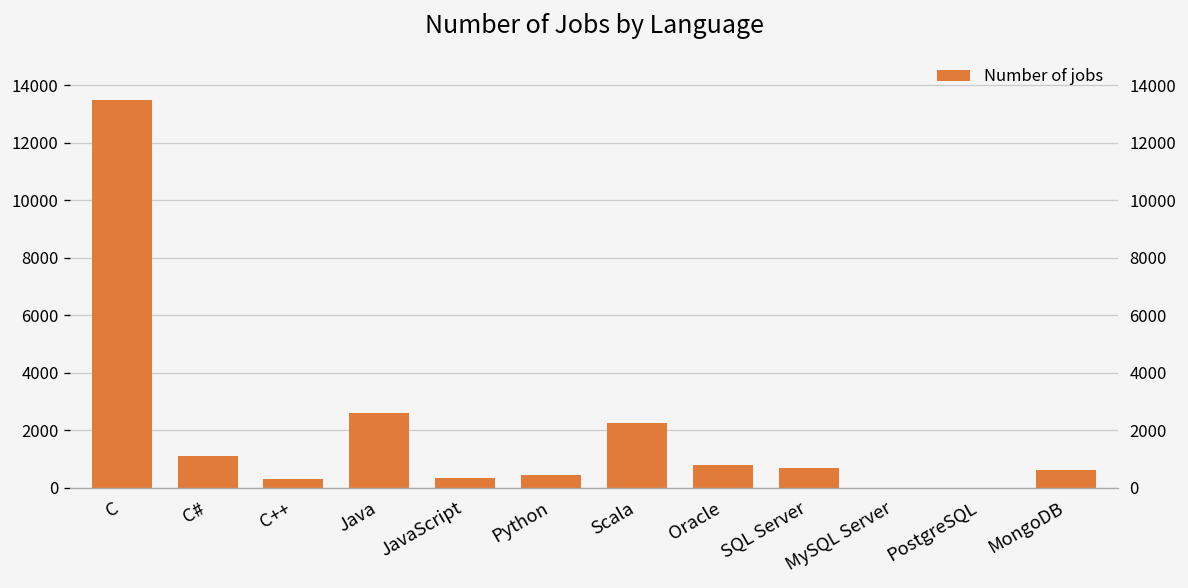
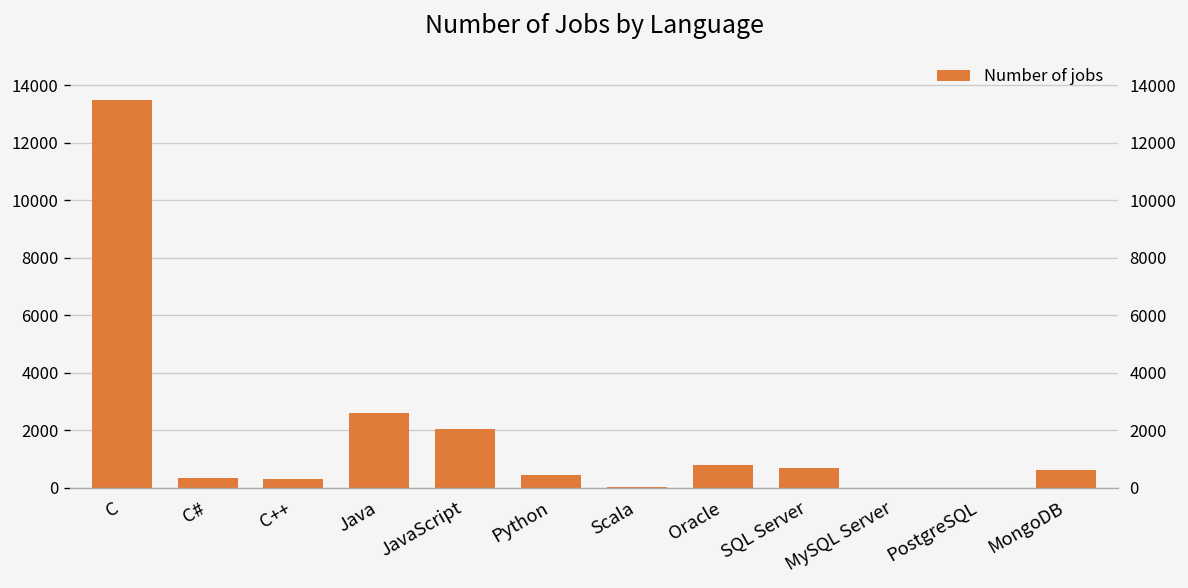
  {
    "C": 13500,
-   "C#": 1100,
+   "C#": 300,
    "C++": 300,
    "Java": 2600,
-   "JavaScript": 400,
+   "JavaScript": 2100,
    "Python": 400,
-   "Scala": 2200,
+   "Scala": 0,
    "Oracle": 800,
    "SQL Server": 700,
    "MySQL Server": 0,
    "MongoDB": 600
  }
